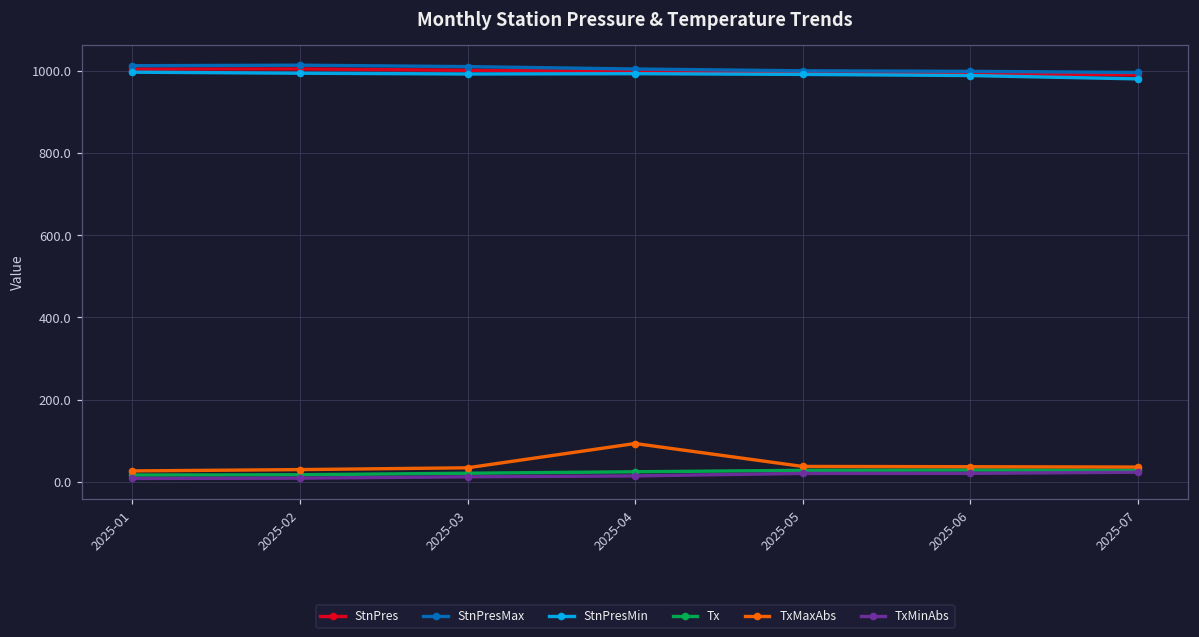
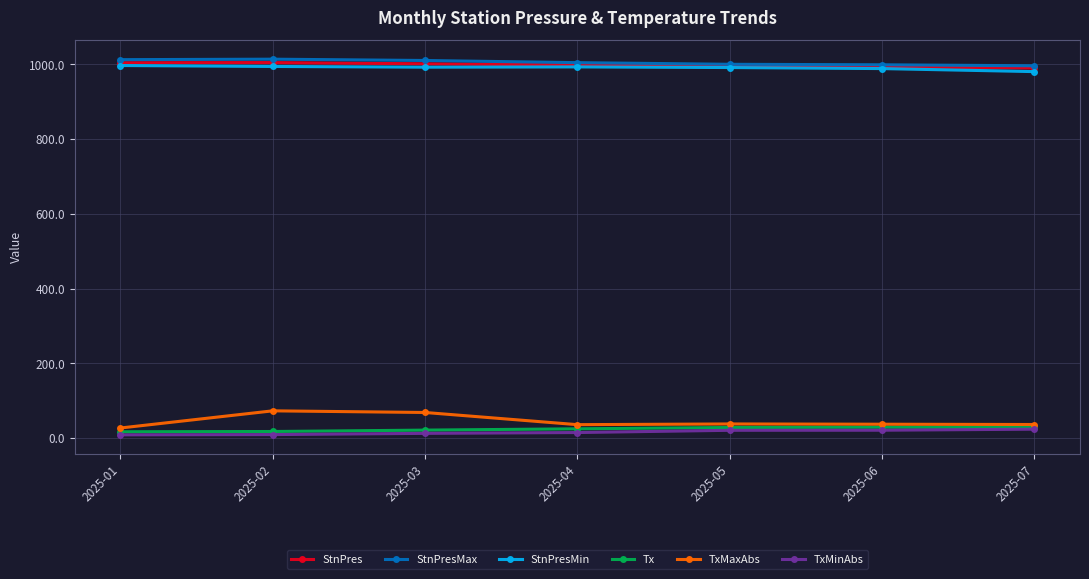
  {
    "StnPres": {
      "2025-01": 1000,
      "2025-02": 1000,
      "2025-03": 1000
    },
    "StnPresMax": {
      "2025-01": 1010,
      "2025-02": 1010,
      "2025-03": 1010
    },
    "StnPresMin": {
      "2025-01": 1000,
      "2025-02": 990,
      "2025-03": 990,
      "2025-07": 980
    },
    "Tx": {
      "2025-01": 20,
      "2025-02": 20,
      "2025-03": 20,
      "2025-04": 20,
      "2025-05": 30,
      "2025-06": 30
    },
    "TxMaxAbs": {
      "2025-01": 30,
-     "2025-02": 30,
-     "2025-03": 30,
-     "2025-04": 90,
+     "2025-02": 70,
+     "2025-03": 70,
+     "2025-04": 40,
      "2025-05": 40,
      "2025-06": 40,
      "2025-07": 40
    },
    "TxMinAbs": {
      "2025-01": 10,
      "2025-02": 10,
      "2025-03": 10,
      "2025-04": 10,
      "2025-05": 20,
      "2025-06": 20
    }
  }
